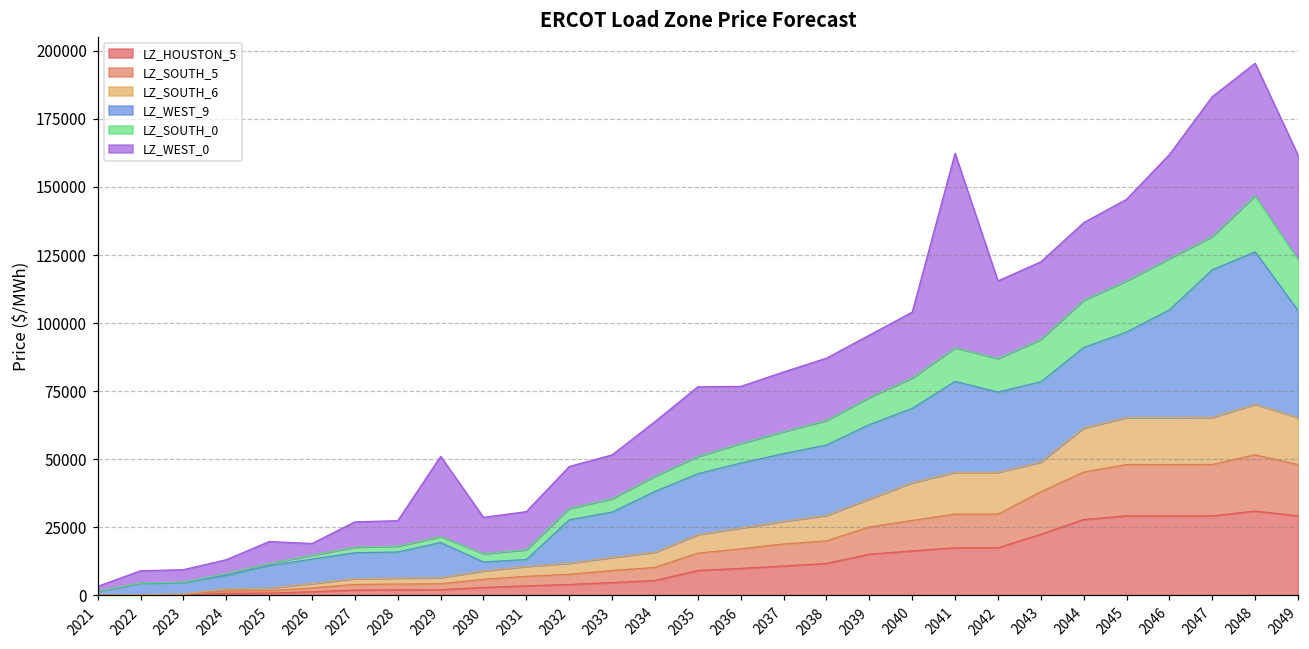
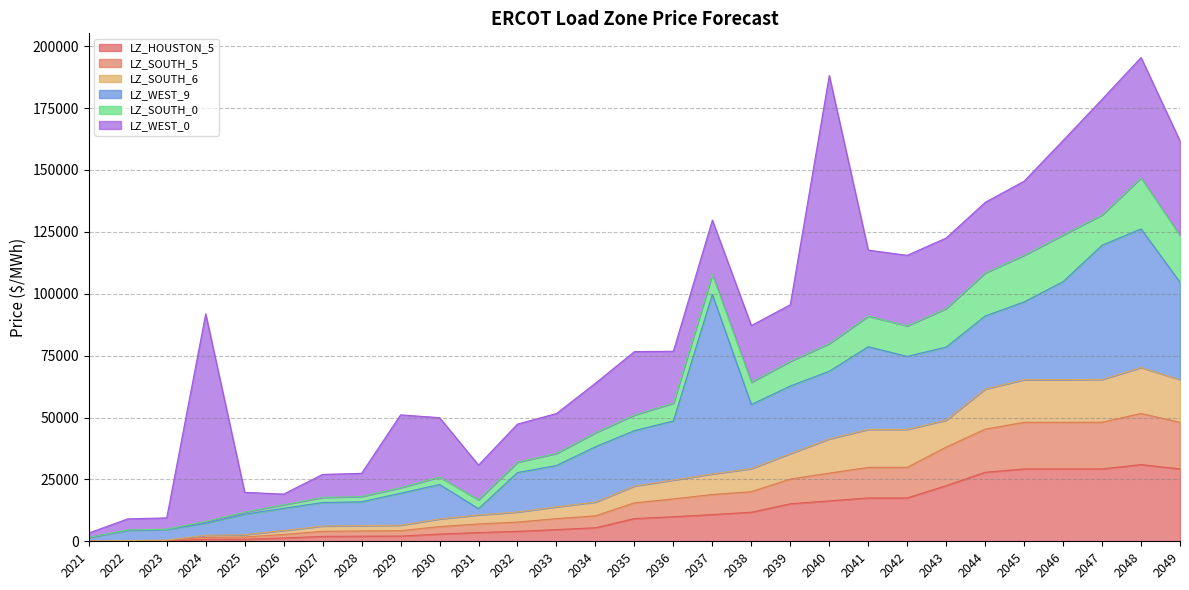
  {
    "LZ_WEST_9": {
      "2026": 9000,
      "2027": 10000,
      "2028": 10000,
      "2029": 13000,
-     "2030": 3000,
+     "2030": 14000,
      "2031": 3000,
      "2032": 16000,
      "2033": 17000,
      "2034": 22000,
      "2035": 22000,
      "2036": 24000,
-     "2037": 25000,
+     "2037": 73000,
      "2038": 26000,
      "2039": 27000,
      "2040": 27000,
      "2041": 33000,
      "2042": 29000,
      "2043": 29000,
      "2044": 29000,
      "2045": 31000,
      "2046": 40000,
      "2047": 54000,
      "2048": 56000,
      "2049": 39000
    },
    "LZ_SOUTH_0": {
      "2026": 1000,
      "2027": 2000,
      "2028": 2000,
      "2029": 2000,
      "2030": 3000,
      "2031": 4000,
      "2032": 4000,
      "2033": 5000,
      "2034": 6000,
      "2035": 6000,
      "2036": 7000,
      "2037": 8000,
      "2038": 9000,
      "2039": 10000,
      "2040": 11000,
      "2041": 12000,
      "2042": 12000,
      "2043": 16000,
      "2044": 17000,
      "2045": 19000,
      "2046": 19000,
      "2047": 12000,
      "2048": 21000,
      "2049": 19000
    },
    "LZ_WEST_0": {
      "2021": 2000,
      "2022": 4000,
      "2023": 5000,
-     "2024": 5000,
+     "2024": 84000,
      "2025": 8000,
      "2026": 4000,
      "2027": 9000,
      "2028": 9000,
      "2029": 29000,
-     "2030": 13000,
+     "2030": 24000,
      "2031": 14000,
      "2032": 15000,
      "2033": 16000,
      "2034": 20000,
      "2035": 26000,
      "2036": 21000,
      "2037": 22000,
      "2038": 23000,
      "2039": 23000,
-     "2040": 24000,
-     "2041": 71000,
+     "2040": 108000,
+     "2041": 27000,
      "2042": 28000,
      "2043": 28000,
      "2044": 28000,
      "2045": 30000,
      "2046": 38000,
-     "2047": 51000,
+     "2047": 47000,
      "2048": 49000,
      "2049": 38000
    }
  }
